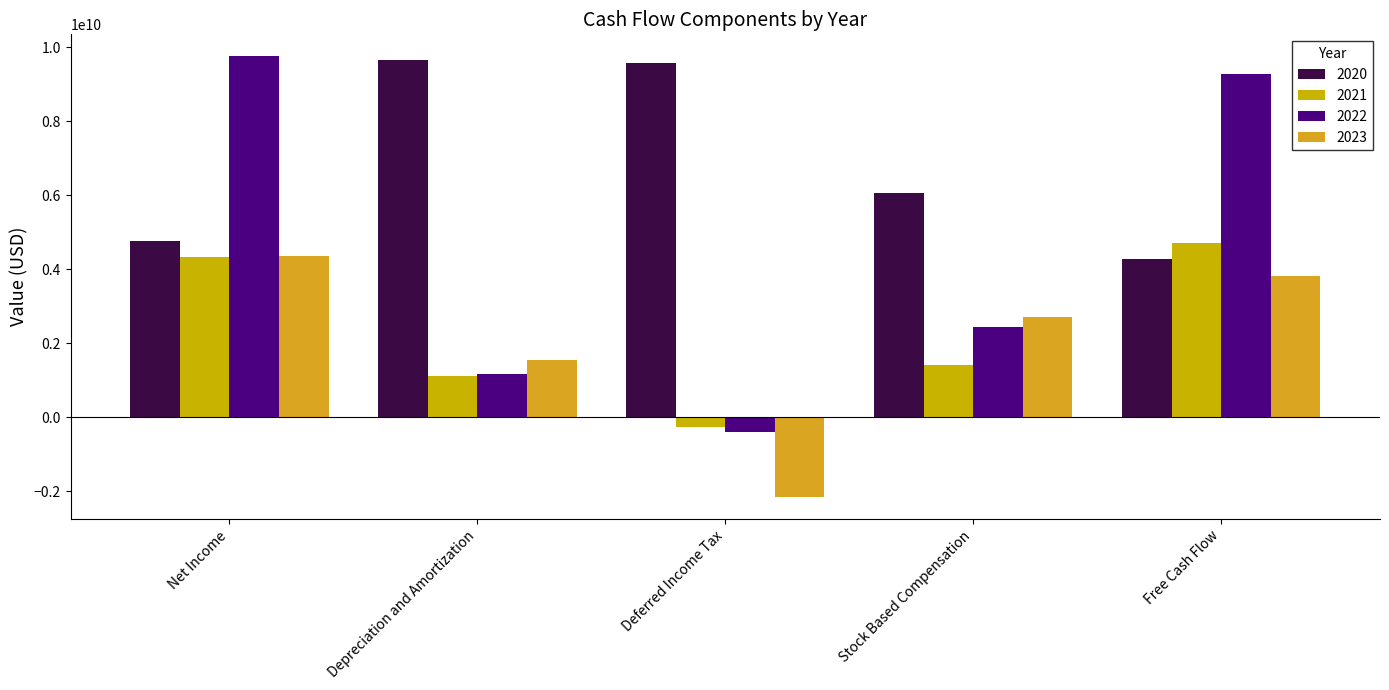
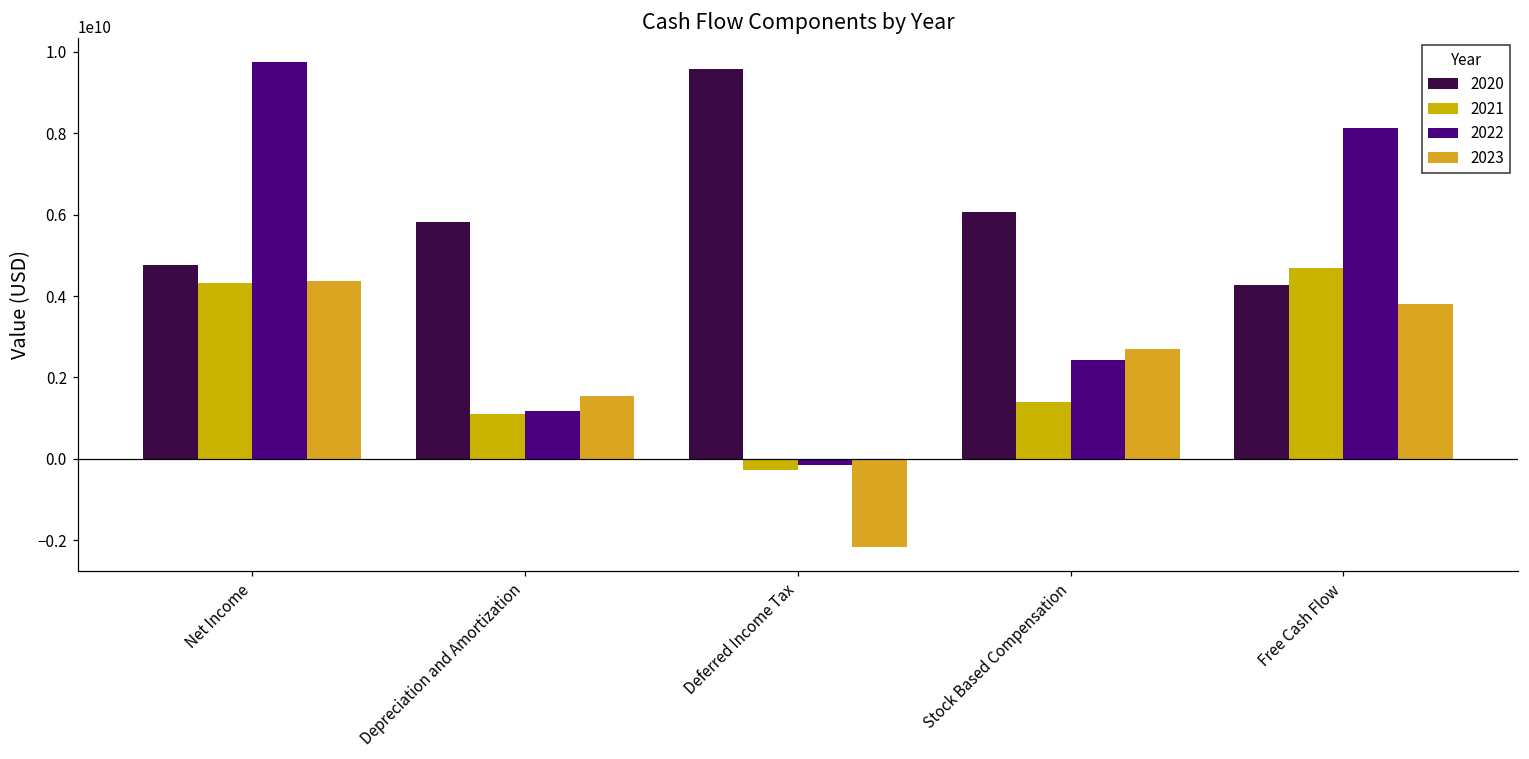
  {
    "2020": {
      "Net Income": 4800000000,
-     "Depreciation and Amortization": 9600000000,
+     "Depreciation and Amortization": 5800000000,
      "Deferred Income Tax": 9600000000,
      "Stock Based Compensation": 6100000000,
      "Free Cash Flow": 4300000000
    },
    "2022": {
      "Net Income": 9800000000,
      "Depreciation and Amortization": 1200000000,
-     "Deferred Income Tax": -400000000,
+     "Deferred Income Tax": -200000000,
      "Stock Based Compensation": 2400000000,
-     "Free Cash Flow": 9300000000
+     "Free Cash Flow": 8100000000
    }
  }
